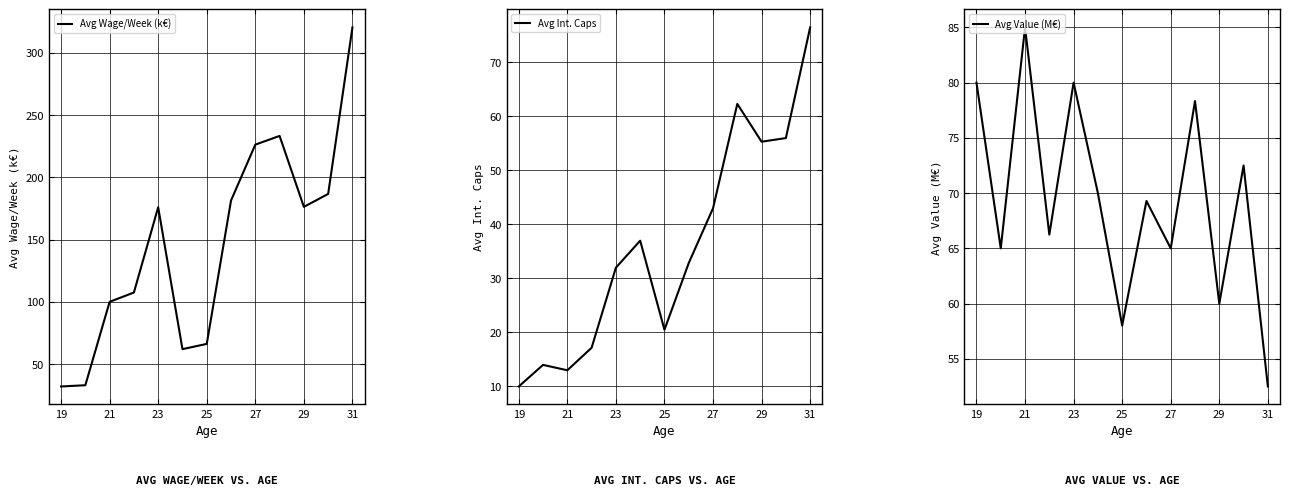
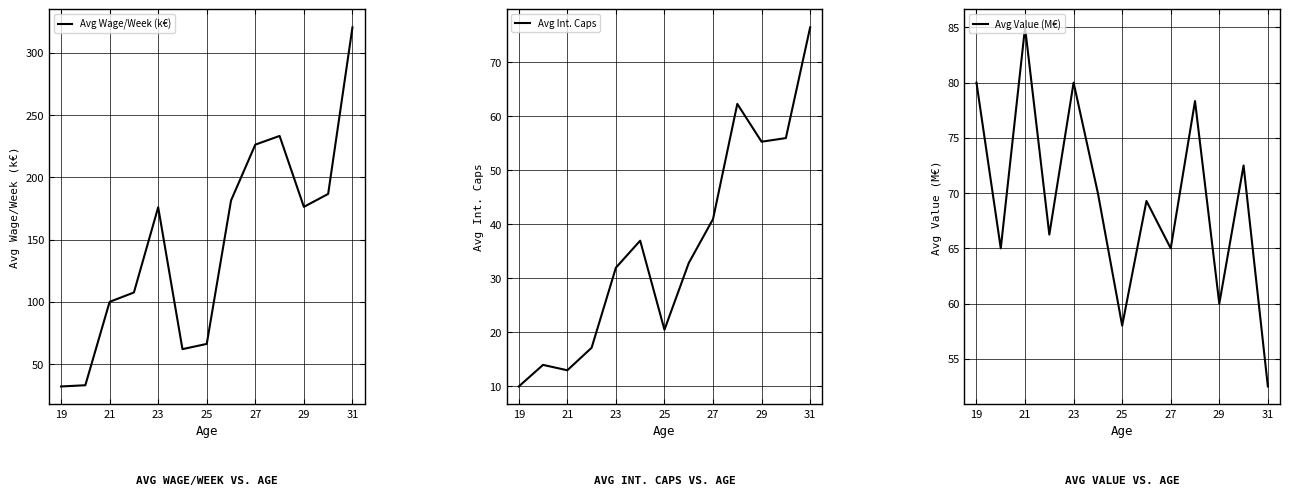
  {
    "AVG WAGE/WEEK VS. AGE": {
      "19": 32,
      "21": 100,
      "23": 176,
      "25": 66,
      "27": 226,
      "29": 176,
      "31": 321
    },
    "AVG INT. CAPS VS. AGE": {
      "19": 10,
      "21": 13,
      "23": 32,
      "25": 21,
-     "27": 43,
+     "27": 41,
      "29": 55,
      "31": 77
    },
    "AVG VALUE VS. AGE": {
      "19": 80.0,
      "23": 80.0,
      "25": 58.0,
      "27": 65.0,
      "29": 60.0,
      "31": 52.5
    }
  }
